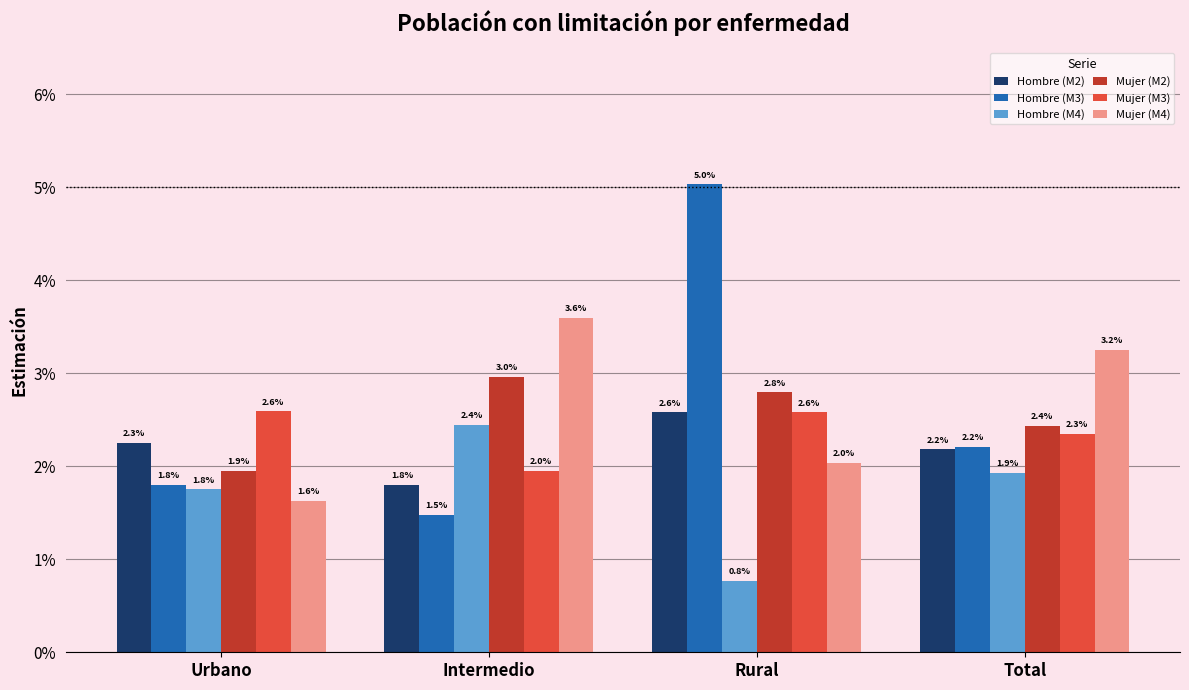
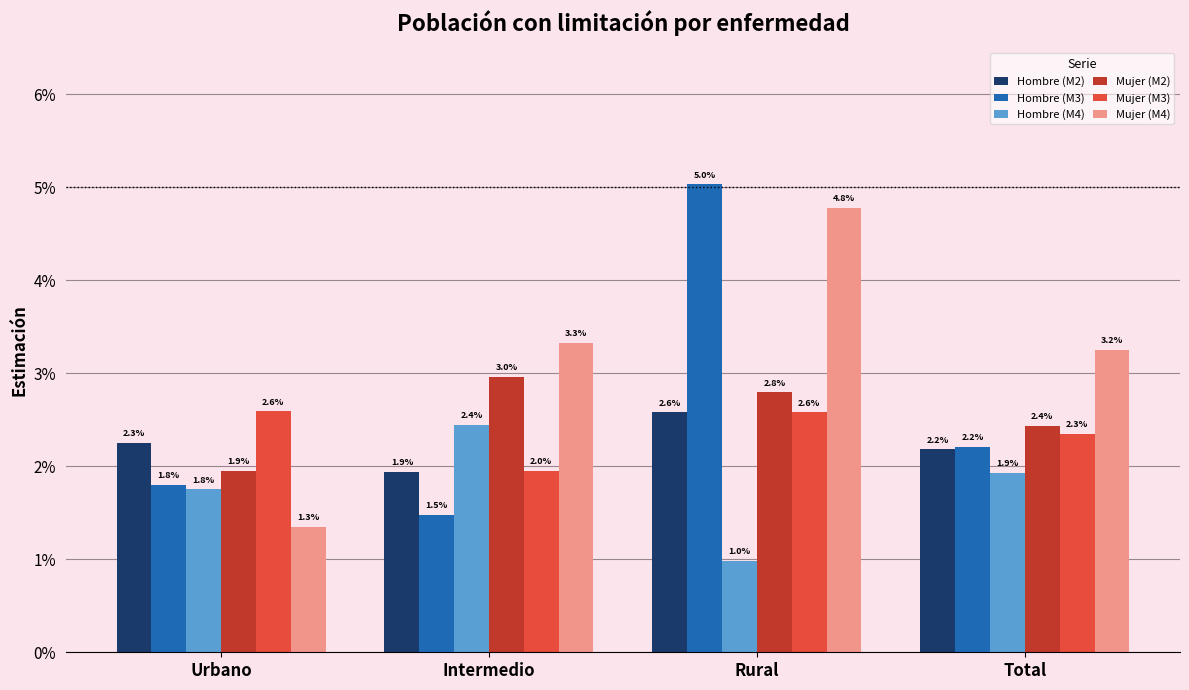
  {
    "Hombre (M2)": {
      "Urbano": "2.3%",
-     "Intermedio": "1.8%",
+     "Intermedio": "1.9%",
      "Rural": "2.6%",
      "Total": "2.2%"
    },
    "Hombre (M3)": {
      "Urbano": "1.8%",
      "Intermedio": "1.5%",
      "Rural": "5.0%",
      "Total": "2.2%"
    },
    "Hombre (M4)": {
      "Urbano": "1.8%",
      "Intermedio": "2.4%",
-     "Rural": "0.8%",
+     "Rural": "1.0%",
      "Total": "1.9%"
    },
    "Mujer (M4)": {
-     "Urbano": "1.6%",
-     "Intermedio": "3.6%",
-     "Rural": "2.0%",
+     "Urbano": "1.3%",
+     "Intermedio": "3.3%",
+     "Rural": "4.8%",
      "Total": "3.2%"
    }
  }
